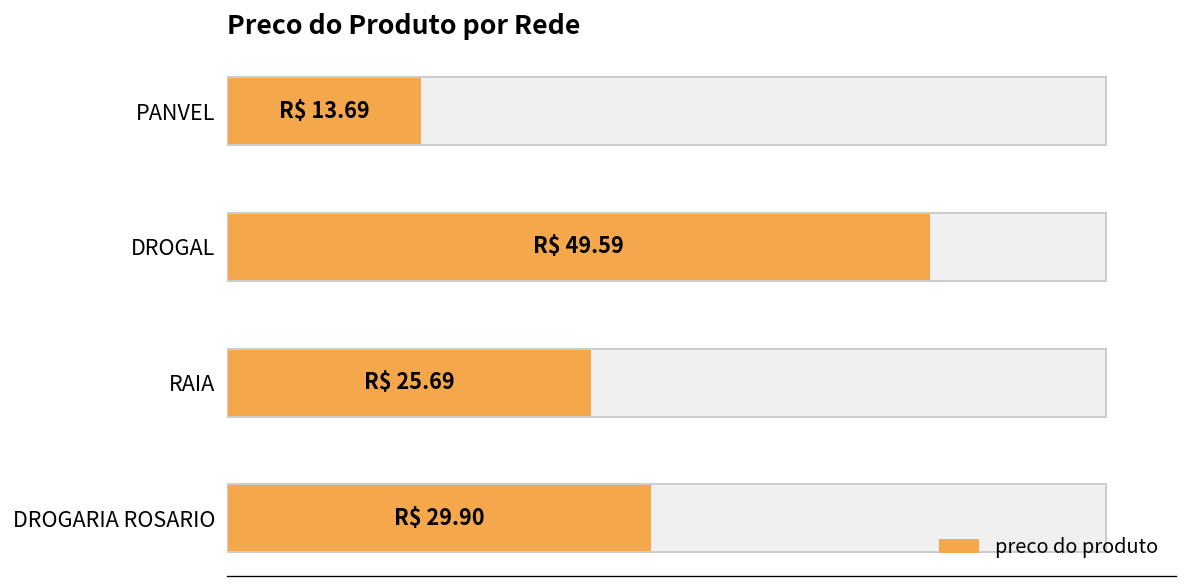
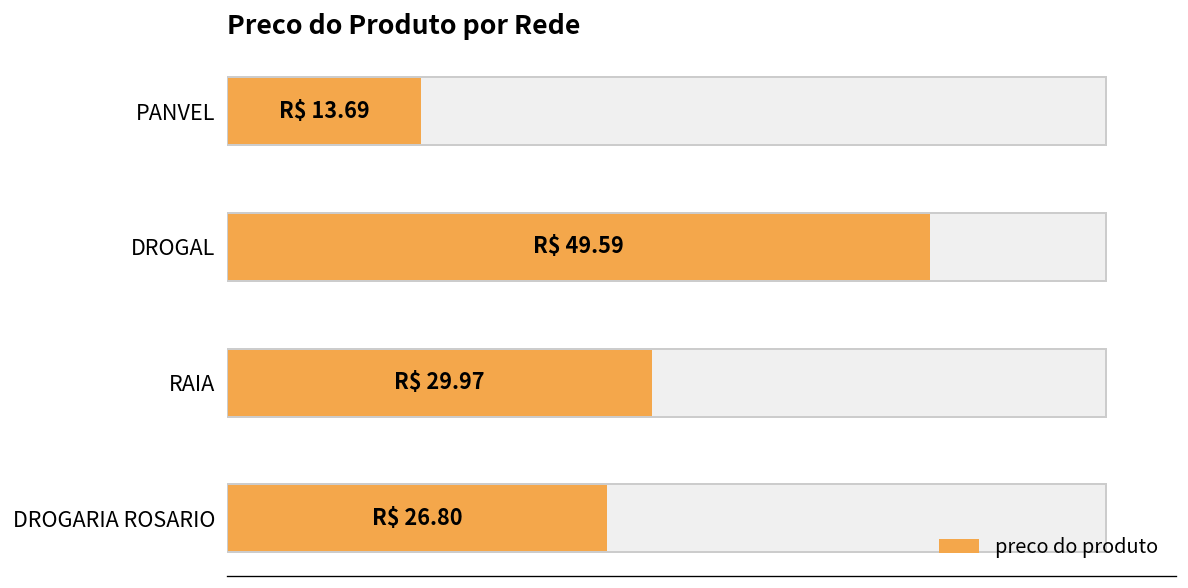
  {
    "preco do produto": {
-     "RAIA": 25.69,
-     "DROGARIA ROSARIO": 29.90
+     "RAIA": 29.97,
+     "DROGARIA ROSARIO": 26.80
    }
  }
